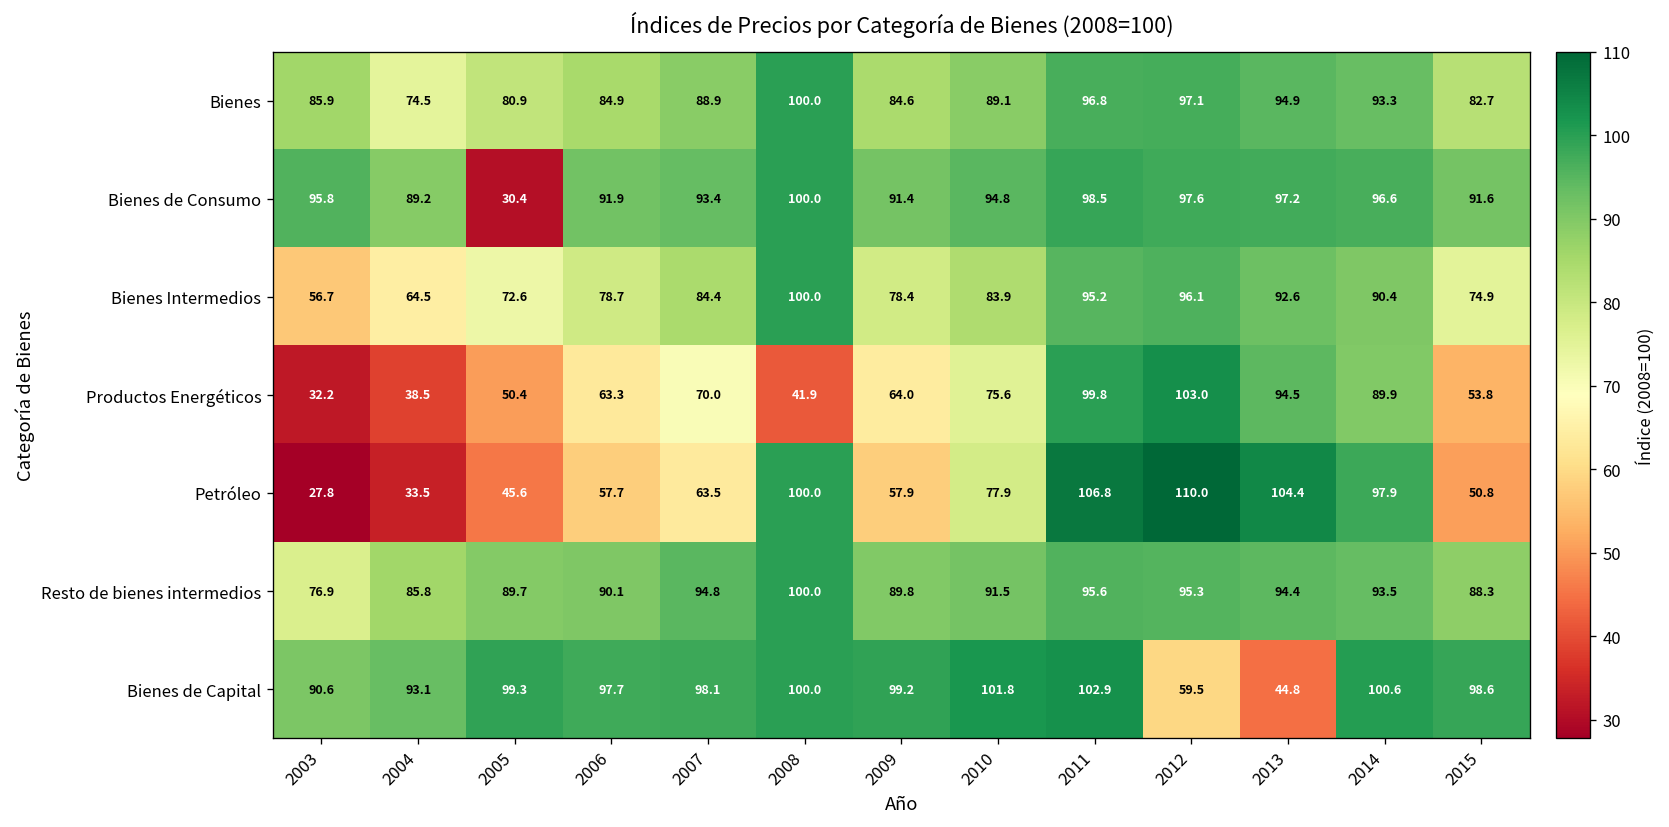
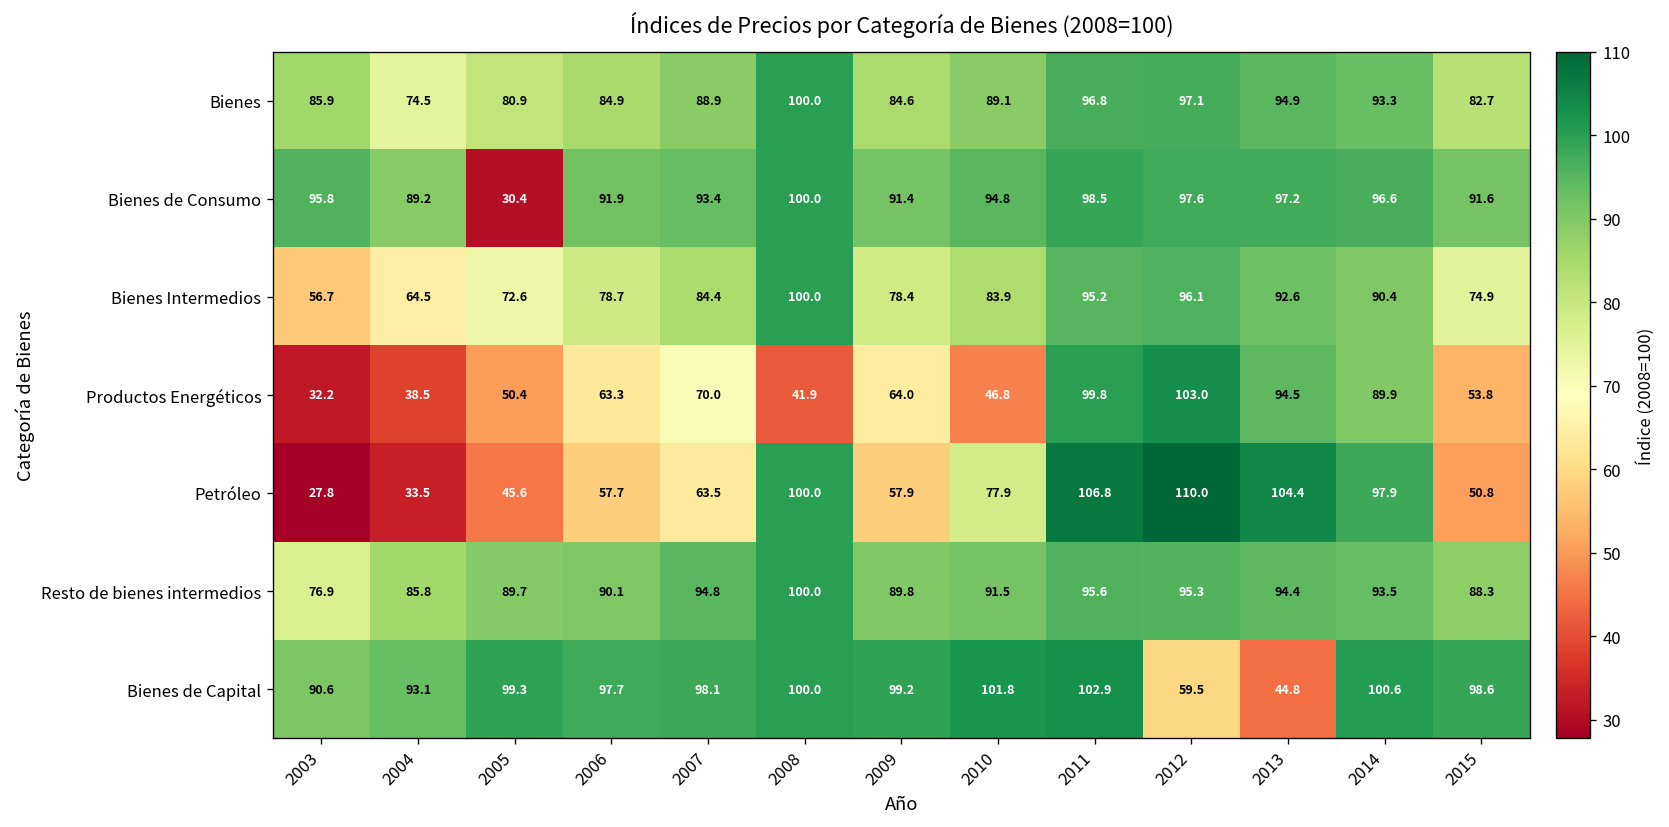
  {
    "Bienes": {
      "2003": 85.9,
      "2004": 74.5,
      "2005": 80.9,
      "2006": 84.9,
      "2007": 88.9,
      "2008": 100.0,
      "2009": 84.6,
      "2010": 89.1,
      "2011": 96.8,
      "2012": 97.1,
      "2013": 94.9,
      "2014": 93.3,
      "2015": 82.7
    },
    "Bienes de Consumo": {
      "2003": 95.8,
      "2004": 89.2,
      "2005": 30.4,
      "2006": 91.9,
      "2007": 93.4,
      "2008": 100.0,
      "2009": 91.4,
      "2010": 94.8,
      "2011": 98.5,
      "2012": 97.6,
      "2013": 97.2,
      "2014": 96.6,
      "2015": 91.6
    },
    "Bienes Intermedios": {
      "2003": 56.7,
      "2004": 64.5,
      "2005": 72.6,
      "2006": 78.7,
      "2007": 84.4,
      "2008": 100.0,
      "2009": 78.4,
      "2010": 83.9,
      "2011": 95.2,
      "2012": 96.1,
      "2013": 92.6,
      "2014": 90.4,
      "2015": 74.9
    },
    "Productos Energéticos": {
      "2003": 32.2,
      "2004": 38.5,
      "2005": 50.4,
      "2006": 63.3,
      "2007": 70.0,
      "2008": 41.9,
      "2009": 64.0,
-     "2010": 75.6,
+     "2010": 46.8,
      "2011": 99.8,
      "2012": 103.0,
      "2013": 94.5,
      "2014": 89.9,
      "2015": 53.8
    },
    "Petróleo": {
      "2003": 27.8,
      "2004": 33.5,
      "2005": 45.6,
      "2006": 57.7,
      "2007": 63.5,
      "2008": 100.0,
      "2009": 57.9,
      "2010": 77.9,
      "2011": 106.8,
      "2012": 110.0,
      "2013": 104.4,
      "2014": 97.9,
      "2015": 50.8
    },
    "Resto de bienes intermedios": {
      "2003": 76.9,
      "2004": 85.8,
      "2005": 89.7,
      "2006": 90.1,
      "2007": 94.8,
      "2008": 100.0,
      "2009": 89.8,
      "2010": 91.5,
      "2011": 95.6,
      "2012": 95.3,
      "2013": 94.4,
      "2014": 93.5,
      "2015": 88.3
    },
    "Bienes de Capital": {
      "2003": 90.6,
      "2004": 93.1,
      "2005": 99.3,
      "2006": 97.7,
      "2007": 98.1,
      "2008": 100.0,
      "2009": 99.2,
      "2010": 101.8,
      "2011": 102.9,
      "2012": 59.5,
      "2013": 44.8,
      "2014": 100.6,
      "2015": 98.6
    }
  }
